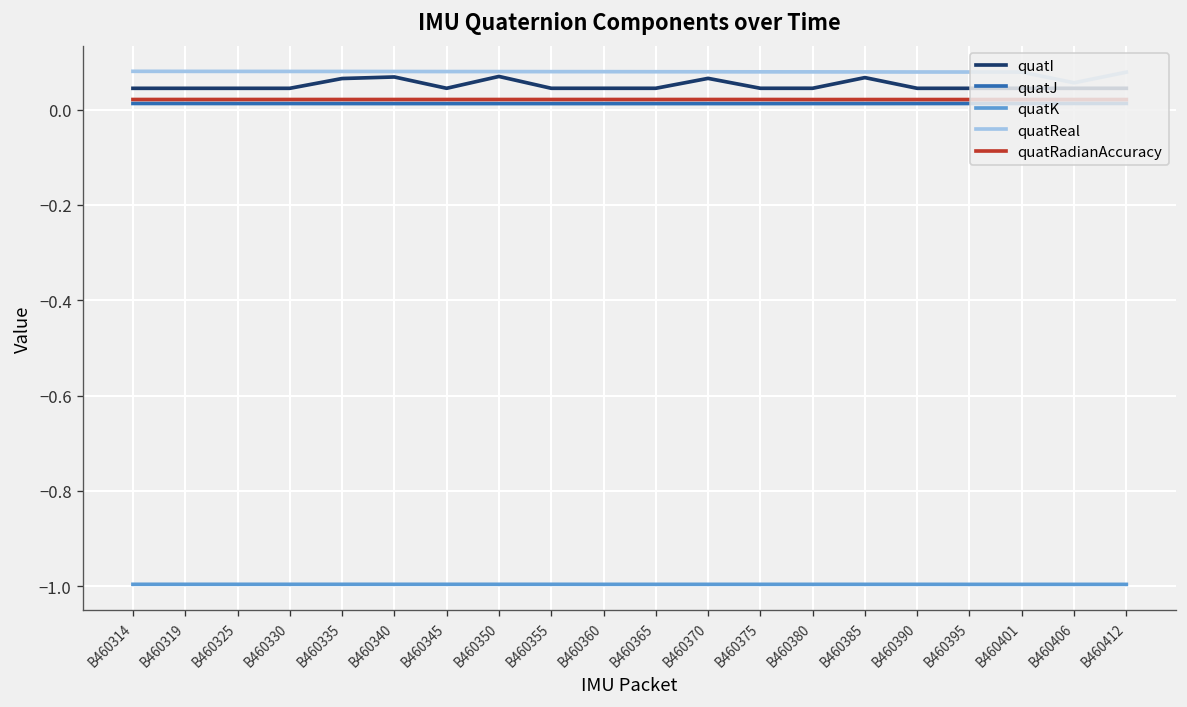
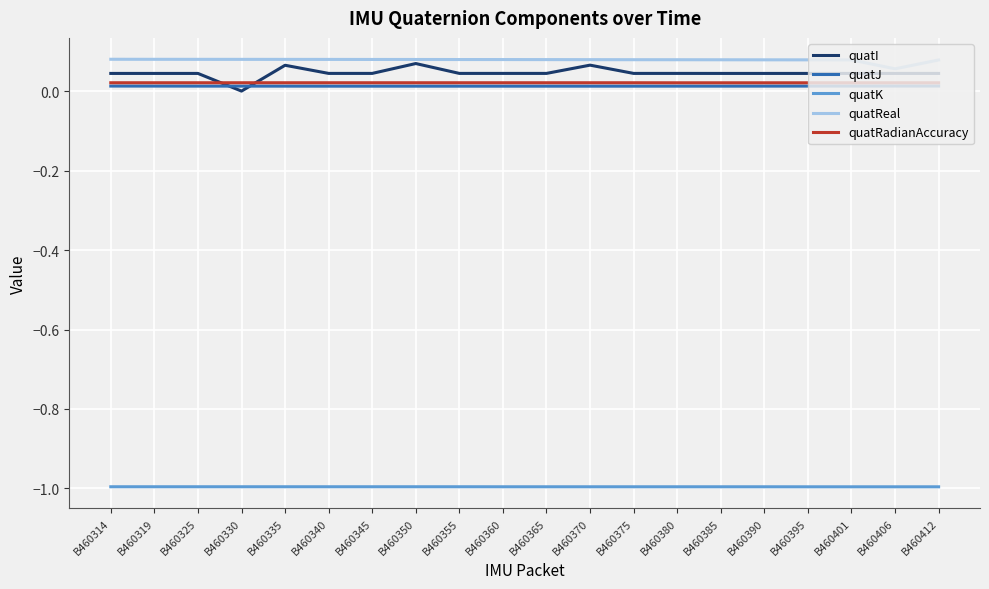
  {
    "quatI": {
      "B460314": 0.04,
      "B460319": 0.04,
      "B460325": 0.04,
-     "B460330": 0.04,
+     "B460330": 0.00,
      "B460335": 0.07,
-     "B460340": 0.07,
+     "B460340": 0.04,
      "B460345": 0.04,
      "B460350": 0.07,
      "B460355": 0.04,
      "B460360": 0.04,
      "B460365": 0.04,
      "B460370": 0.07,
      "B460375": 0.04,
      "B460380": 0.04,
-     "B460385": 0.07,
+     "B460385": 0.04,
      "B460390": 0.04,
      "B460395": 0.04
    },
    "quatJ": {
      "B460314": 0.01,
      "B460319": 0.01,
      "B460325": 0.01,
      "B460330": 0.01,
      "B460335": 0.01,
      "B460340": 0.01,
      "B460345": 0.01,
      "B460350": 0.01,
      "B460355": 0.01,
      "B460360": 0.01,
      "B460365": 0.01,
      "B460370": 0.01,
      "B460375": 0.01,
      "B460380": 0.01,
      "B460385": 0.01,
      "B460390": 0.01,
      "B460395": 0.01
    },
    "quatK": {
      "B460314": -1.00,
      "B460319": -1.00,
      "B460325": -1.00,
      "B460330": -1.00,
      "B460335": -1.00,
      "B460340": -1.00,
      "B460345": -1.00,
      "B460350": -1.00,
      "B460355": -1.00,
      "B460360": -1.00,
      "B460365": -1.00,
      "B460370": -1.00,
      "B460375": -1.00,
      "B460380": -1.00,
      "B460385": -1.00,
      "B460390": -1.00,
      "B460395": -1.00,
      "B460401": -1.00,
      "B460406": -1.00,
      "B460412": -1.00
    },
    "quatReal": {
      "B460314": 0.08,
      "B460319": 0.08,
      "B460325": 0.08,
      "B460330": 0.08,
      "B460335": 0.08,
      "B460340": 0.08,
      "B460345": 0.08,
      "B460350": 0.08,
      "B460355": 0.08,
      "B460360": 0.08,
      "B460365": 0.08,
      "B460370": 0.08,
      "B460375": 0.08,
      "B460380": 0.08,
      "B460385": 0.08,
      "B460390": 0.08,
      "B460395": 0.08
    },
    "quatRadianAccuracy": {
      "B460314": 0.02,
      "B460319": 0.02,
      "B460325": 0.02,
      "B460330": 0.02,
      "B460335": 0.02,
      "B460340": 0.02,
      "B460345": 0.02,
      "B460350": 0.02,
      "B460355": 0.02,
      "B460360": 0.02,
      "B460365": 0.02,
      "B460370": 0.02,
      "B460375": 0.02,
      "B460380": 0.02,
      "B460385": 0.02,
      "B460390": 0.02,
      "B460395": 0.02
    }
  }
